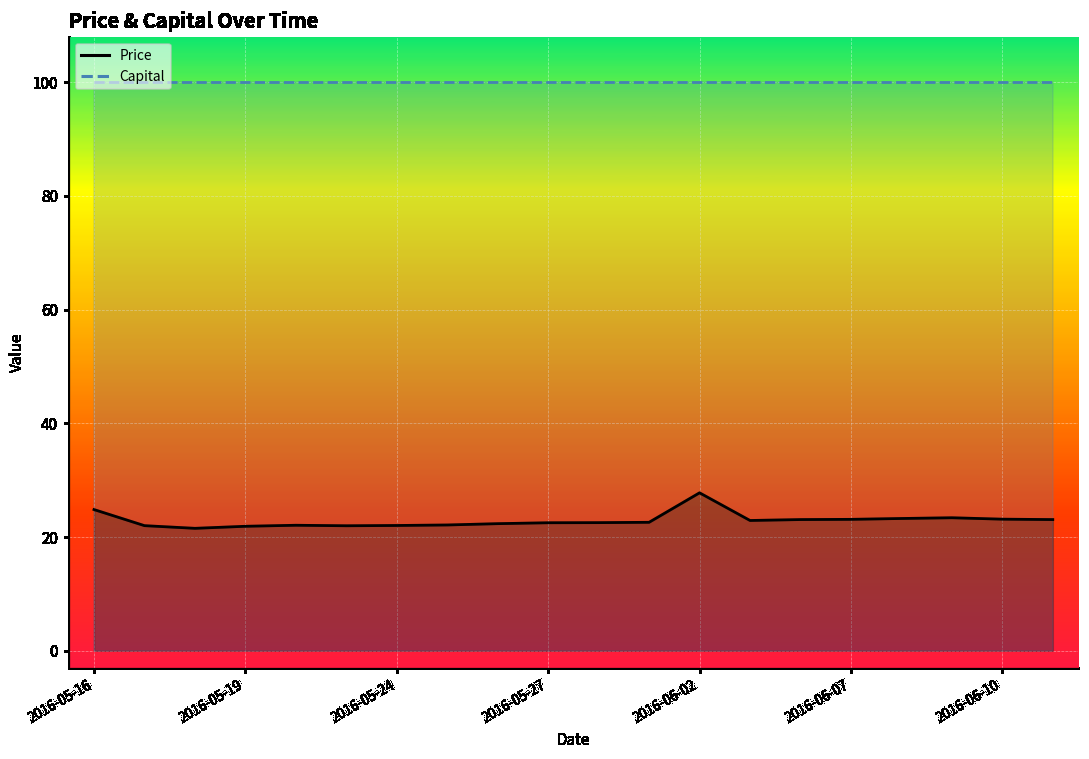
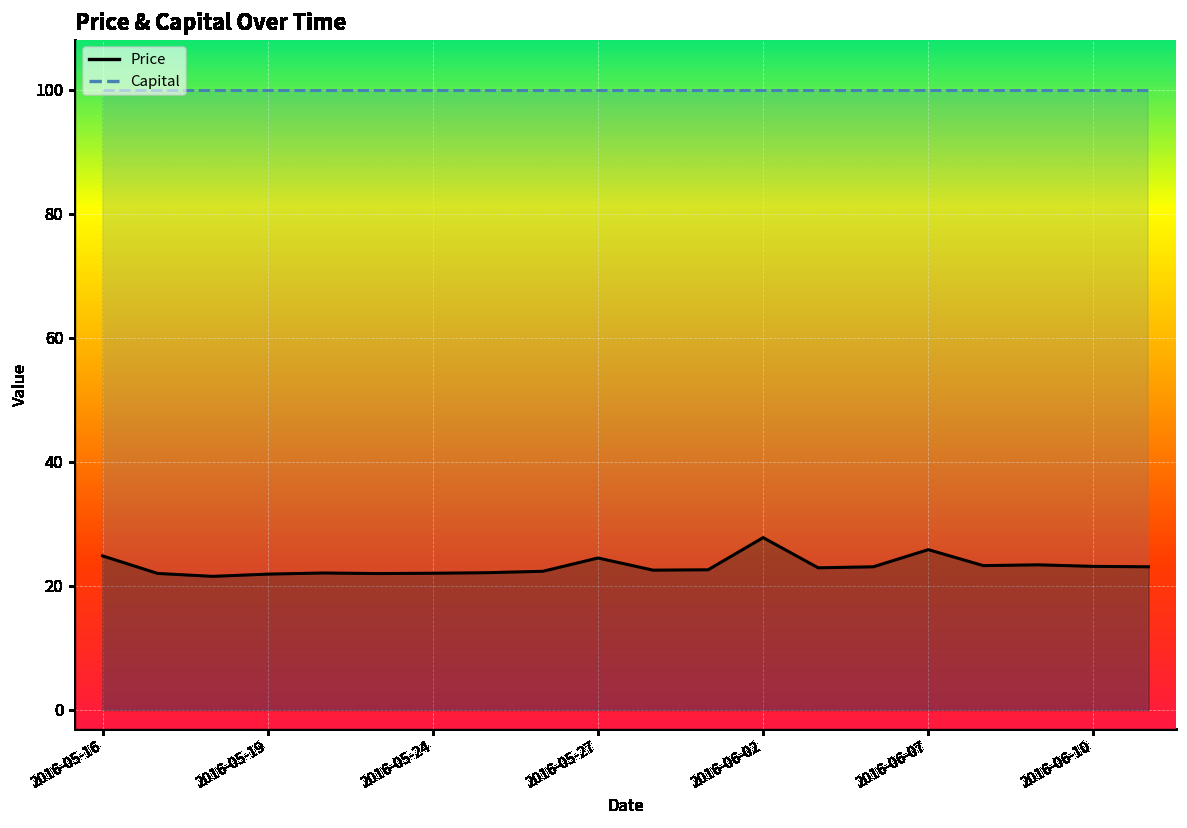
  {
    "Price": {
      "2016-05-16": 25,
      "2016-05-19": 22,
      "2016-05-24": 22,
-     "2016-05-27": 23,
+     "2016-05-27": 24,
      "2016-06-02": 28,
-     "2016-06-07": 23,
+     "2016-06-07": 26,
      "2016-06-10": 23
    },
    "Capital": {
      "2016-05-19": 100,
      "2016-05-24": 100,
      "2016-05-27": 100,
      "2016-06-02": 100,
      "2016-06-07": 100,
      "2016-06-10": 100
    }
  }
